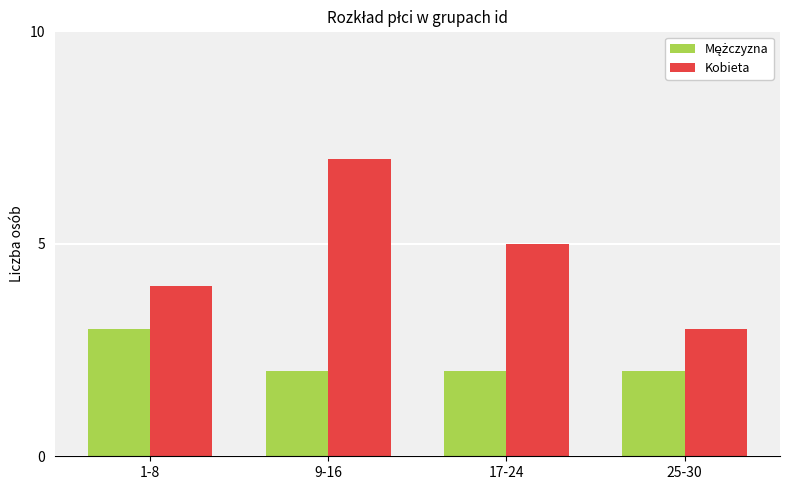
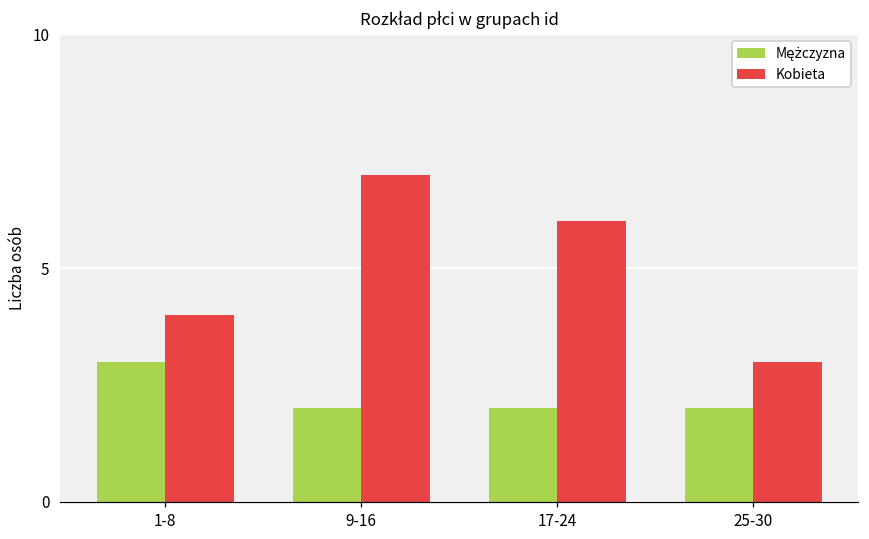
  {
    "Mężczyzna": {
      "1-8": 3,
      "9-16": 2,
      "17-24": 2,
      "25-30": 2
    },
    "Kobieta": {
      "1-8": 4,
      "9-16": 7,
-     "17-24": 5,
+     "17-24": 6,
      "25-30": 3
    }
  }
